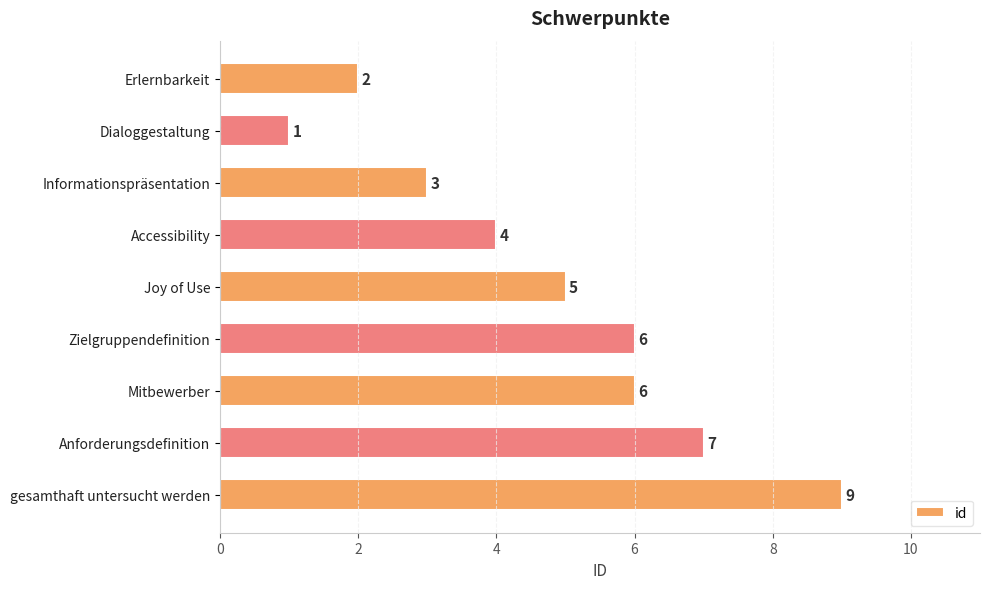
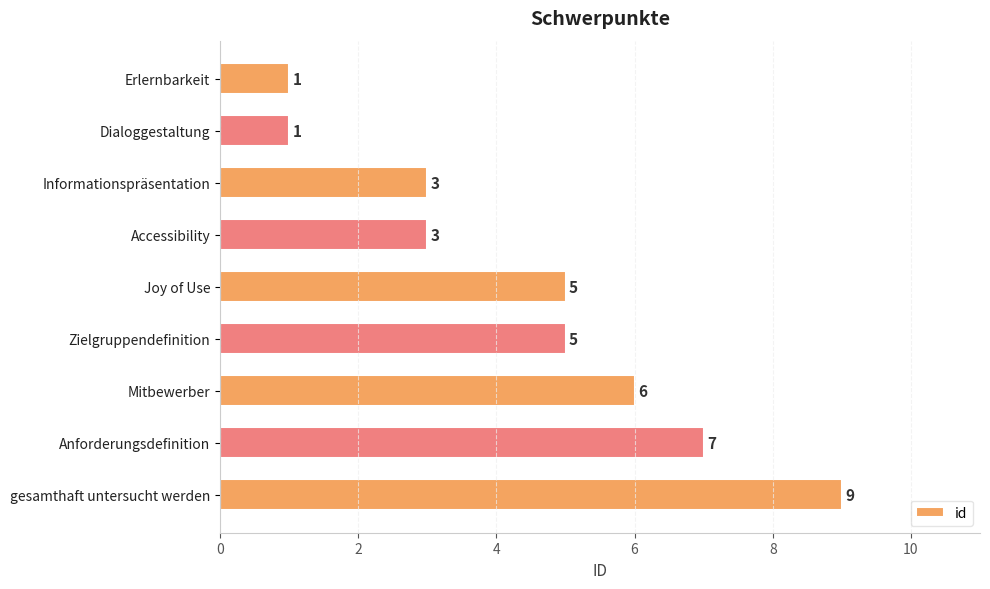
  {
-   "Erlernbarkeit": 2,
+   "Erlernbarkeit": 1,
    "Dialoggestaltung": 1,
    "Informationspräsentation": 3,
-   "Accessibility": 4,
+   "Accessibility": 3,
    "Joy of Use": 5,
-   "Zielgruppendefinition": 6,
+   "Zielgruppendefinition": 5,
    "Mitbewerber": 6,
    "Anforderungsdefinition": 7,
    "gesamthaft untersucht werden": 9
  }
